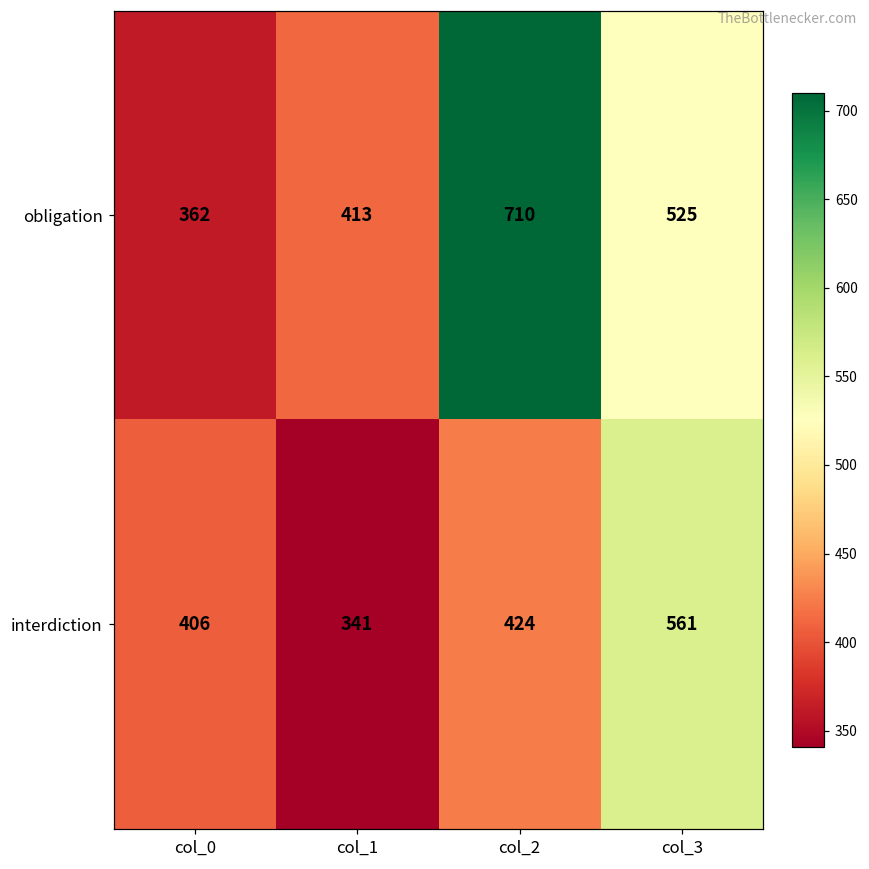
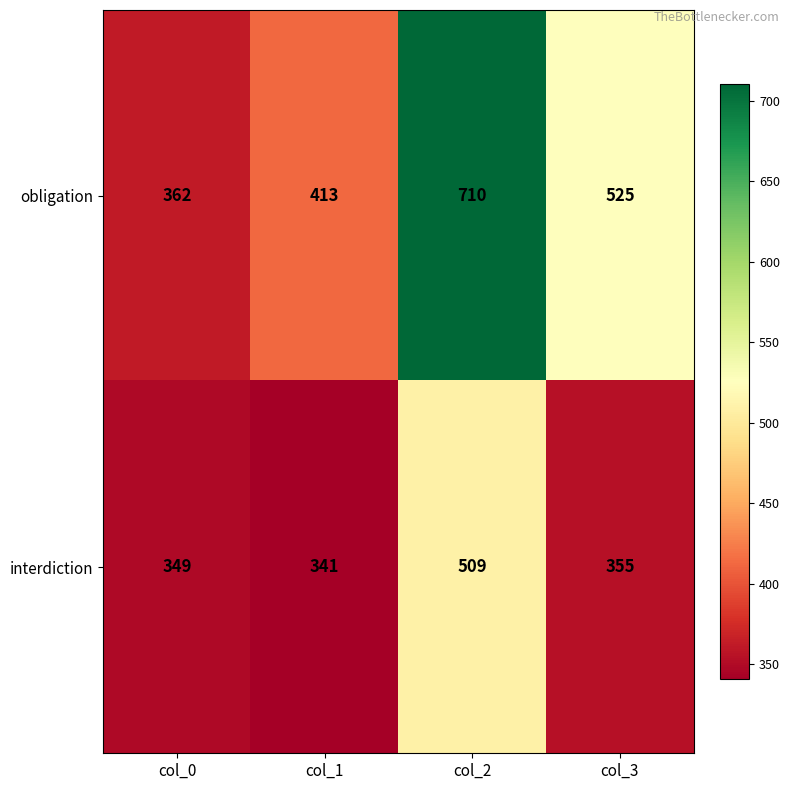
  {
    "obligation": {
      "col_0": 362,
      "col_1": 413,
      "col_2": 710,
      "col_3": 525
    },
    "interdiction": {
-     "col_0": 406,
+     "col_0": 349,
      "col_1": 341,
-     "col_2": 424,
-     "col_3": 561
+     "col_2": 509,
+     "col_3": 355
    }
  }
